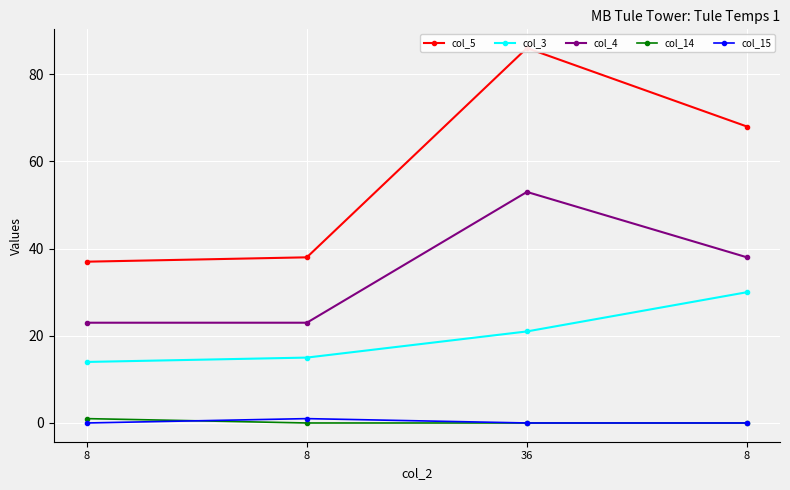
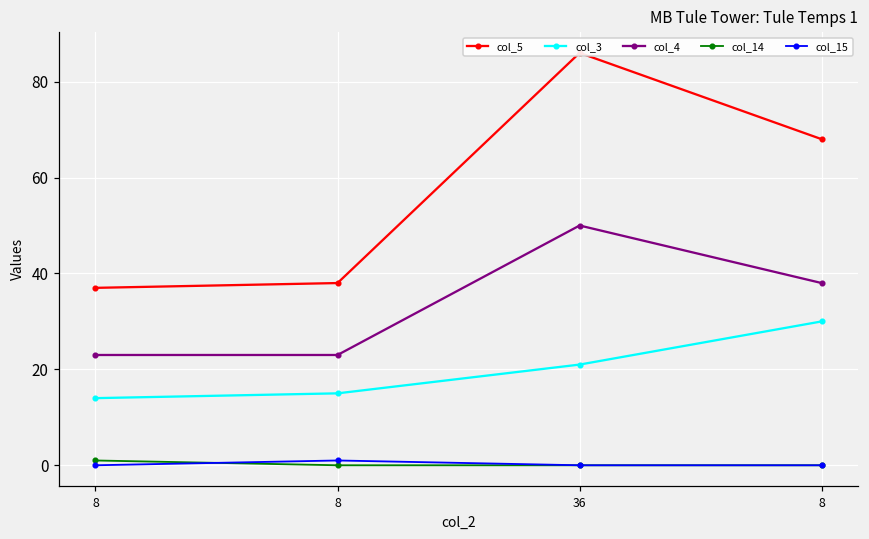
  {
    "col_3": {
      "36": 21
    },
    "col_4": {
-     "36": 53
+     "36": 50
    }
  }
